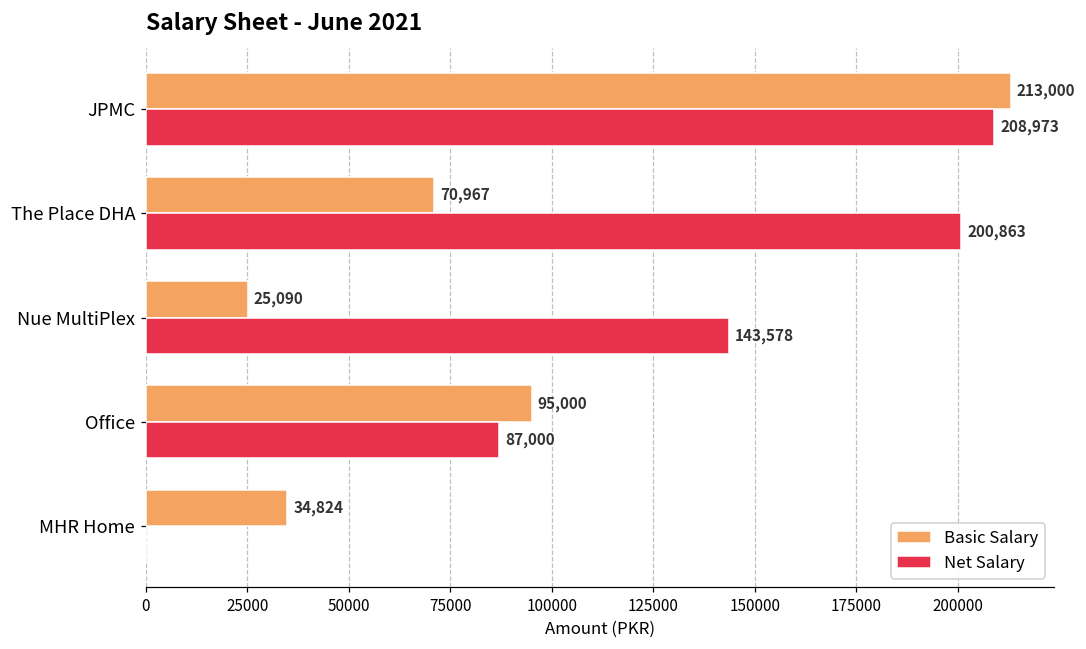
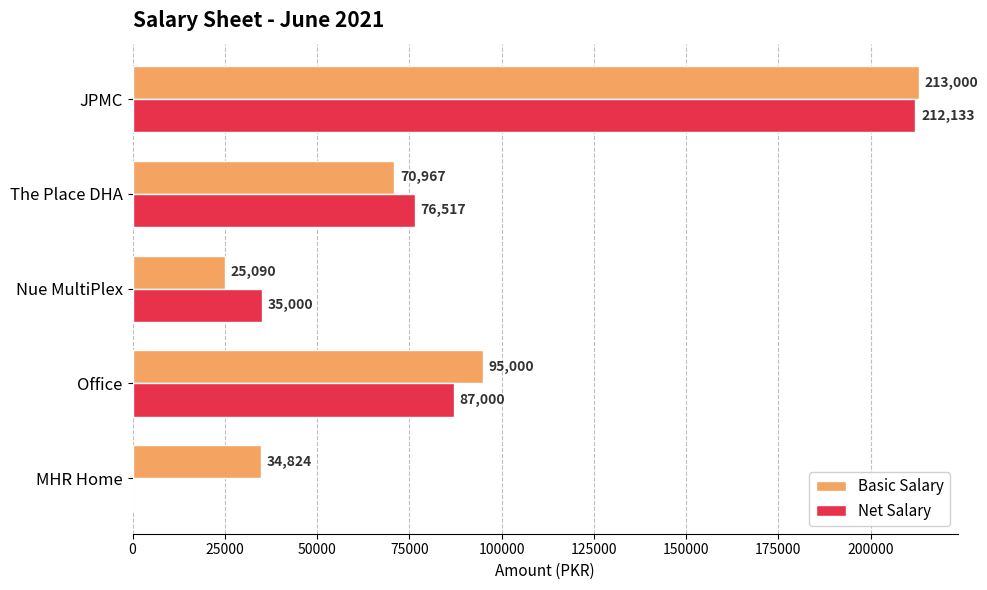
  {
    "Basic Salary": {
      "JPMC": "213,000",
      "The Place DHA": "70,967",
      "Nue MultiPlex": "25,090",
      "Office": "95,000",
      "MHR Home": "34,824"
    },
    "Net Salary": {
-     "JPMC": "208,973",
-     "The Place DHA": "200,863",
-     "Nue MultiPlex": "143,578",
+     "JPMC": "212,133",
+     "The Place DHA": "76,517",
+     "Nue MultiPlex": "35,000",
      "Office": "87,000"
    }
  }
